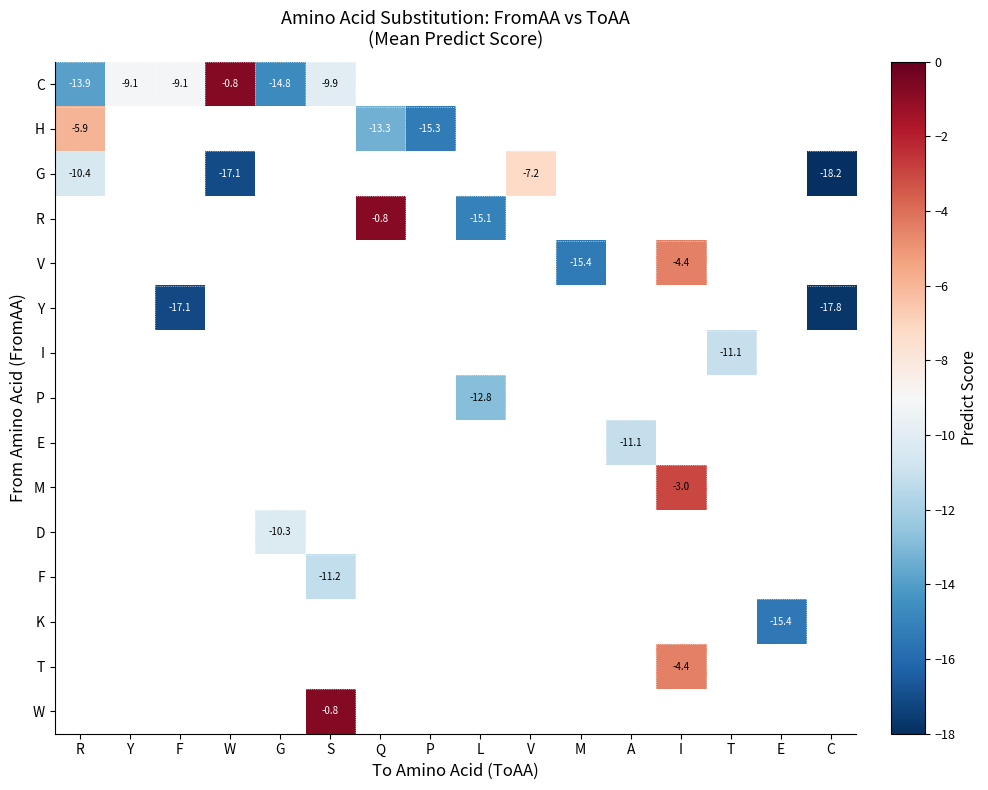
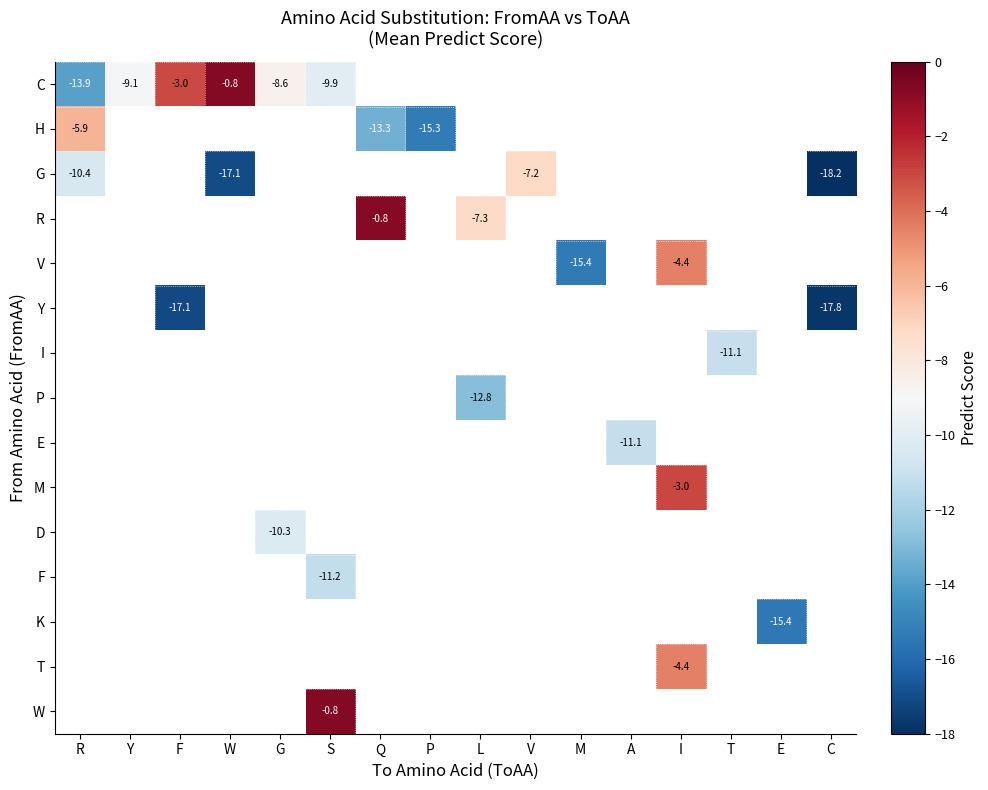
  {
    "C": {
      "R": -13.9,
      "Y": -9.1,
-     "F": -9.1,
+     "F": -3.0,
      "W": -0.8,
-     "G": -14.8,
+     "G": -8.6,
      "S": -9.9
    },
    "H": {
      "R": -5.9,
      "Q": -13.3,
      "P": -15.3
    },
    "G": {
      "R": -10.4,
      "W": -17.1,
      "V": -7.2,
      "C": -18.2
    },
    "R": {
      "Q": -0.8,
-     "L": -15.1
+     "L": -7.3
    },
    "V": {
      "M": -15.4,
      "I": -4.4
    },
    "Y": {
      "F": -17.1,
      "C": -17.8
    },
    "I": {
      "T": -11.1
    },
    "P": {
      "L": -12.8
    },
    "E": {
      "A": -11.1
    },
    "M": {
      "I": -3.0
    },
    "D": {
      "G": -10.3
    },
    "F": {
      "S": -11.2
    },
    "K": {
      "E": -15.4
    },
    "T": {
      "I": -4.4
    },
    "W": {
      "S": -0.8
    }
  }
